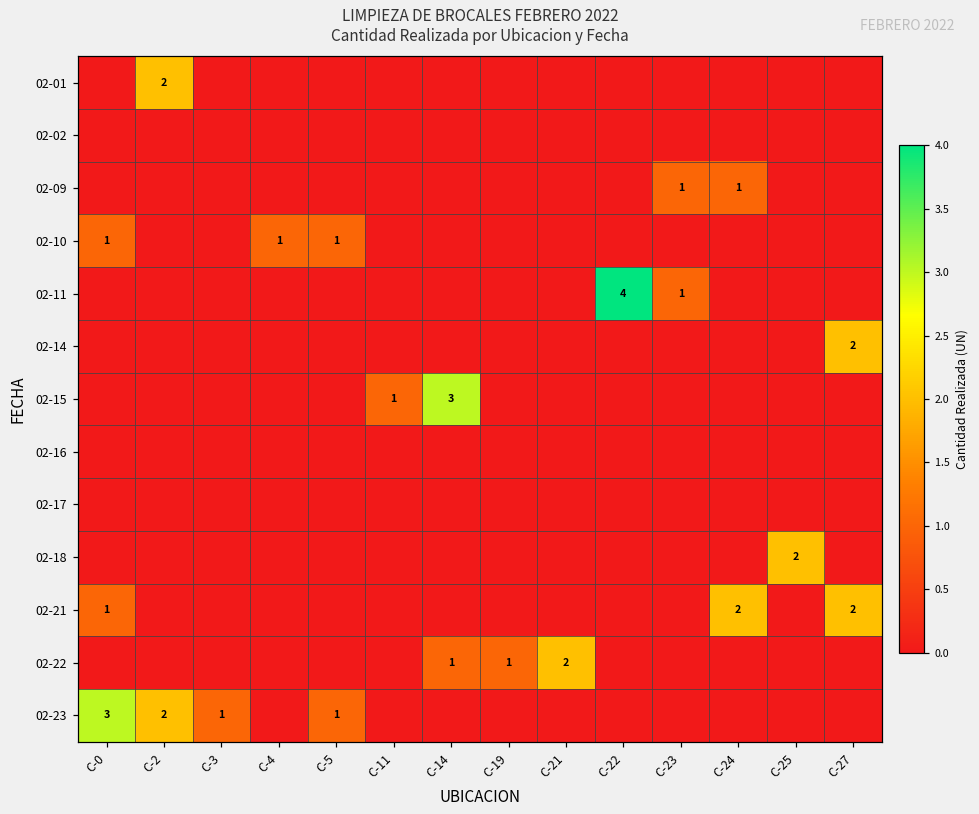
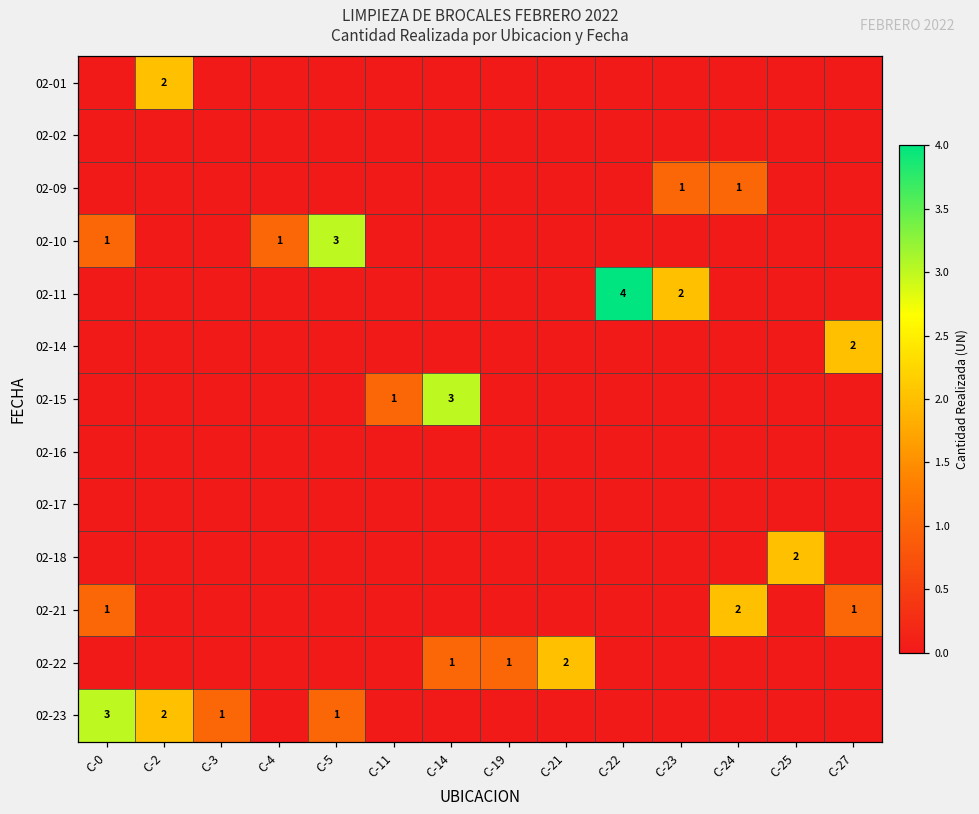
  {
    "02-01": {
      "C-2": 2
    },
    "02-09": {
      "C-23": 1,
      "C-24": 1
    },
    "02-10": {
      "C-0": 1,
      "C-4": 1,
-     "C-5": 1
+     "C-5": 3
    },
    "02-11": {
      "C-22": 4,
-     "C-23": 1
+     "C-23": 2
    },
    "02-14": {
      "C-27": 2
    },
    "02-15": {
      "C-11": 1,
      "C-14": 3
    },
    "02-18": {
      "C-25": 2
    },
    "02-21": {
      "C-0": 1,
      "C-24": 2,
-     "C-27": 2
+     "C-27": 1
    },
    "02-22": {
      "C-14": 1,
      "C-19": 1,
      "C-21": 2
    },
    "02-23": {
      "C-0": 3,
      "C-2": 2,
      "C-3": 1,
      "C-5": 1
    }
  }
